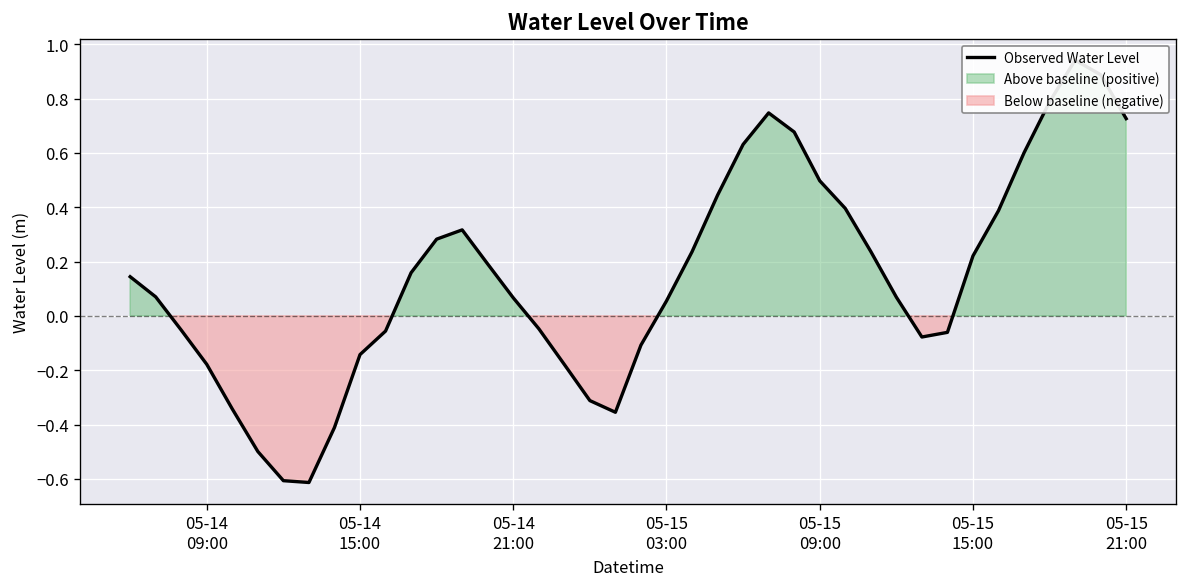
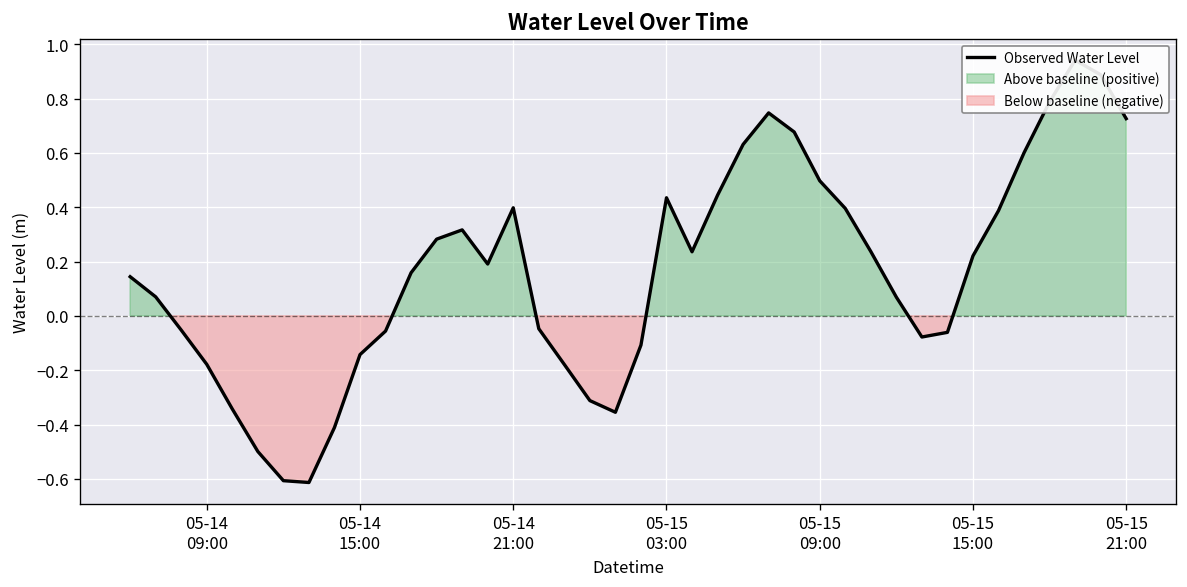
  {
    "05-14 09:00": -0.18,
    "05-14 15:00": -0.14,
-   "05-14 21:00": 0.07,
-   "05-15 03:00": 0.06,
+   "05-14 21:00": 0.40,
+   "05-15 03:00": 0.44,
    "05-15 09:00": 0.50,
    "05-15 15:00": 0.22,
    "05-15 21:00": 0.73
  }
